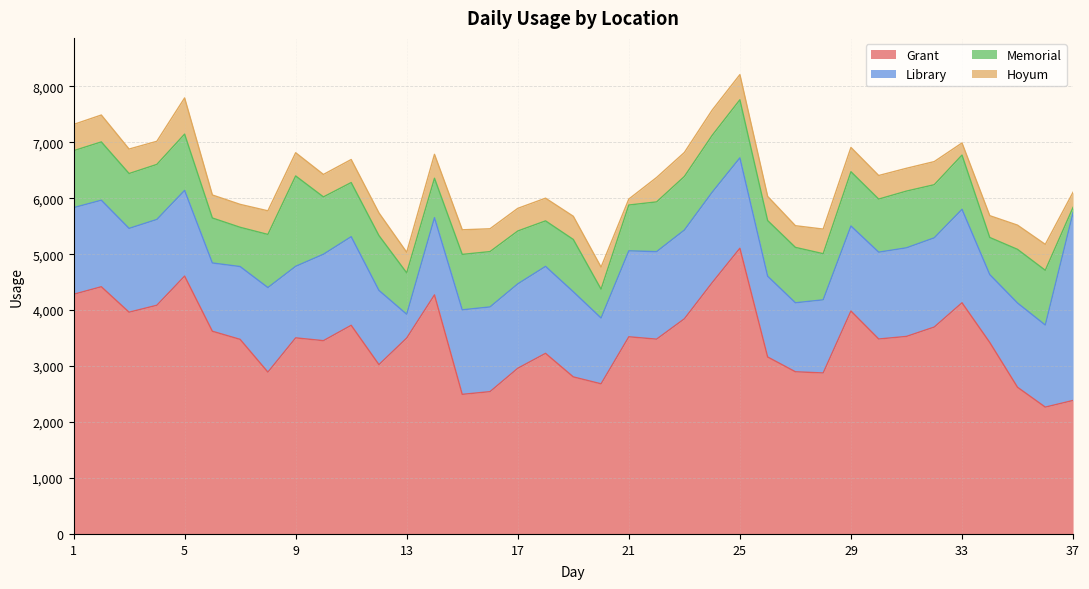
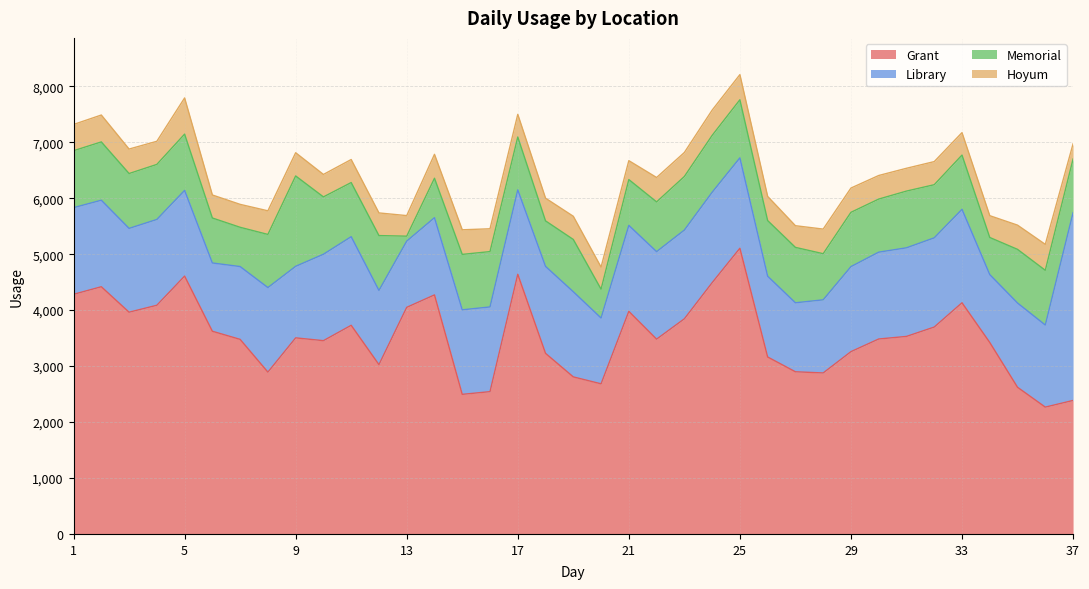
  {
    "Grant": {
      "1": "4,300",
      "5": "4,600",
      "9": "3,500",
-     "13": "3,500",
-     "17": "3,000",
-     "21": "3,500",
+     "13": "4,000",
+     "17": "4,600",
+     "21": "4,000",
      "25": "5,100",
-     "29": "4,000",
+     "29": "3,300",
      "33": "4,100",
      "37": "2,400"
    },
    "Library": {
      "1": "1,500",
      "5": "1,500",
      "9": "1,300",
-     "13": "400",
+     "13": "1,200",
      "17": "1,500",
      "21": "1,500",
      "25": "1,600",
      "29": "1,500",
      "33": "1,700",
      "37": "3,400"
    },
    "Memorial": {
      "1": "1,000",
      "5": "1,000",
      "9": "1,600",
-     "13": "700",
+     "13": "100",
      "17": "900",
      "21": "800",
      "25": "1,000",
      "29": "1,000",
      "33": "1,000",
-     "37": "100"
+     "37": "1,000"
    },
    "Hoyum": {
      "1": "500",
      "5": "600",
      "9": "400",
      "13": "400",
      "17": "400",
-     "21": "100",
+     "21": "300",
      "25": "400",
      "29": "400",
-     "33": "200",
+     "33": "400",
      "37": "300"
    }
  }
